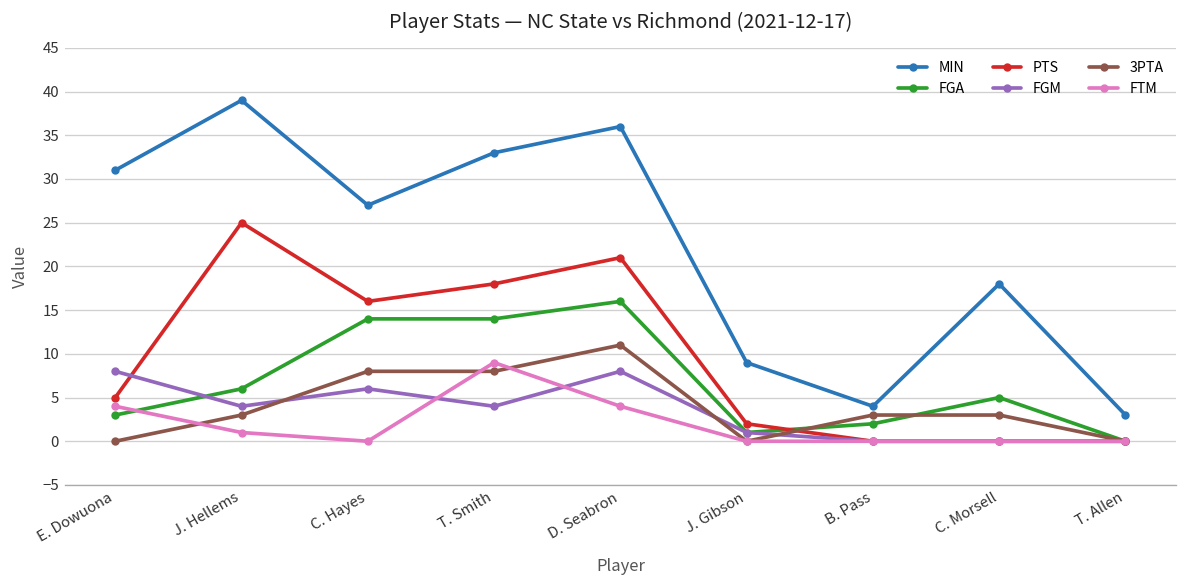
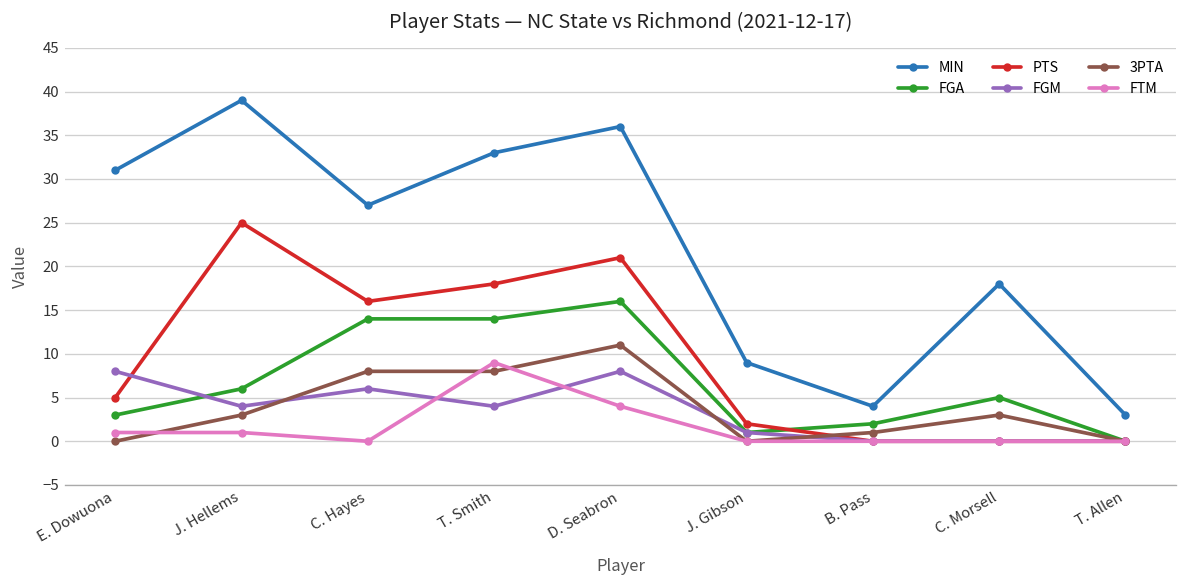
  {
    "MIN": {
      "E. Dowuona": 31,
      "J. Hellems": 39,
      "C. Hayes": 27,
      "T. Smith": 33,
      "D. Seabron": 36,
      "J. Gibson": 9,
      "B. Pass": 4,
      "C. Morsell": 18,
      "T. Allen": 3
    },
    "FGA": {
      "E. Dowuona": 3,
      "J. Hellems": 6,
      "C. Hayes": 14,
      "T. Smith": 14,
      "D. Seabron": 16,
      "B. Pass": 2,
      "C. Morsell": 5
    },
    "PTS": {
      "E. Dowuona": 5,
      "J. Hellems": 25,
      "C. Hayes": 16,
      "T. Smith": 18,
      "D. Seabron": 21,
      "J. Gibson": 2
    },
    "FGM": {
      "E. Dowuona": 8,
      "J. Hellems": 4,
      "C. Hayes": 6,
      "T. Smith": 4,
      "D. Seabron": 8
    },
    "3PTA": {
      "E. Dowuona": 0,
      "J. Hellems": 3,
      "C. Hayes": 8,
      "T. Smith": 8,
      "D. Seabron": 11,
-     "B. Pass": 3,
+     "B. Pass": 1,
      "C. Morsell": 3
    },
    "FTM": {
-     "E. Dowuona": 4,
+     "E. Dowuona": 1,
      "J. Hellems": 1,
      "C. Hayes": 0,
      "T. Smith": 9,
      "D. Seabron": 4
    }
  }
